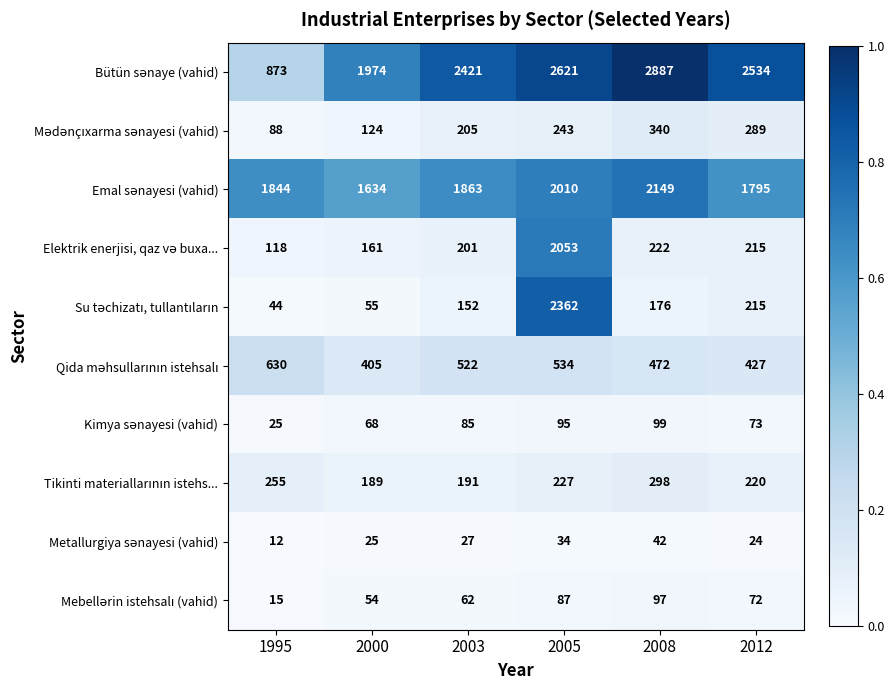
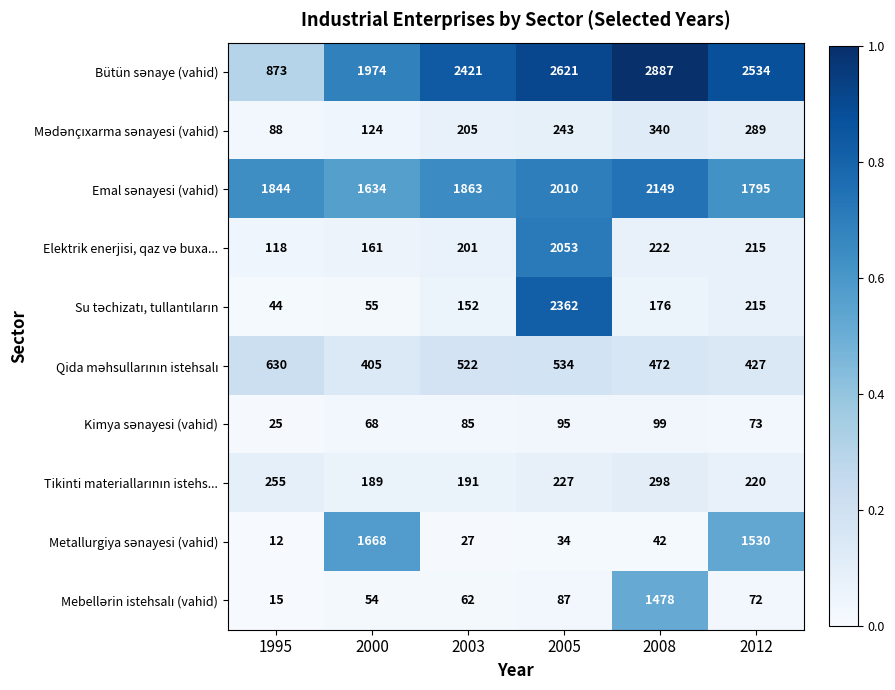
  {
    "Bütün sənaye (vahid)": {
      "1995": 873,
      "2000": 1974,
      "2003": 2421,
      "2005": 2621,
      "2008": 2887,
      "2012": 2534
    },
    "Mədənçıxarma sənayesi (vahid)": {
      "1995": 88,
      "2000": 124,
      "2003": 205,
      "2005": 243,
      "2008": 340,
      "2012": 289
    },
    "Emal sənayesi (vahid)": {
      "1995": 1844,
      "2000": 1634,
      "2003": 1863,
      "2005": 2010,
      "2008": 2149,
      "2012": 1795
    },
    "Elektrik enerjisi, qaz və buxa...": {
      "1995": 118,
      "2000": 161,
      "2003": 201,
      "2005": 2053,
      "2008": 222,
      "2012": 215
    },
    "Su təchizatı, tullantıların": {
      "1995": 44,
      "2000": 55,
      "2003": 152,
      "2005": 2362,
      "2008": 176,
      "2012": 215
    },
    "Qida məhsullarının istehsalı": {
      "1995": 630,
      "2000": 405,
      "2003": 522,
      "2005": 534,
      "2008": 472,
      "2012": 427
    },
    "Kimya sənayesi (vahid)": {
      "1995": 25,
      "2000": 68,
      "2003": 85,
      "2005": 95,
      "2008": 99,
      "2012": 73
    },
    "Tikinti materiallarının istehs...": {
      "1995": 255,
      "2000": 189,
      "2003": 191,
      "2005": 227,
      "2008": 298,
      "2012": 220
    },
    "Metallurgiya sənayesi (vahid)": {
      "1995": 12,
-     "2000": 25,
+     "2000": 1668,
      "2003": 27,
      "2005": 34,
      "2008": 42,
-     "2012": 24
+     "2012": 1530
    },
    "Mebellərin istehsalı (vahid)": {
      "1995": 15,
      "2000": 54,
      "2003": 62,
      "2005": 87,
-     "2008": 97,
+     "2008": 1478,
      "2012": 72
    }
  }
